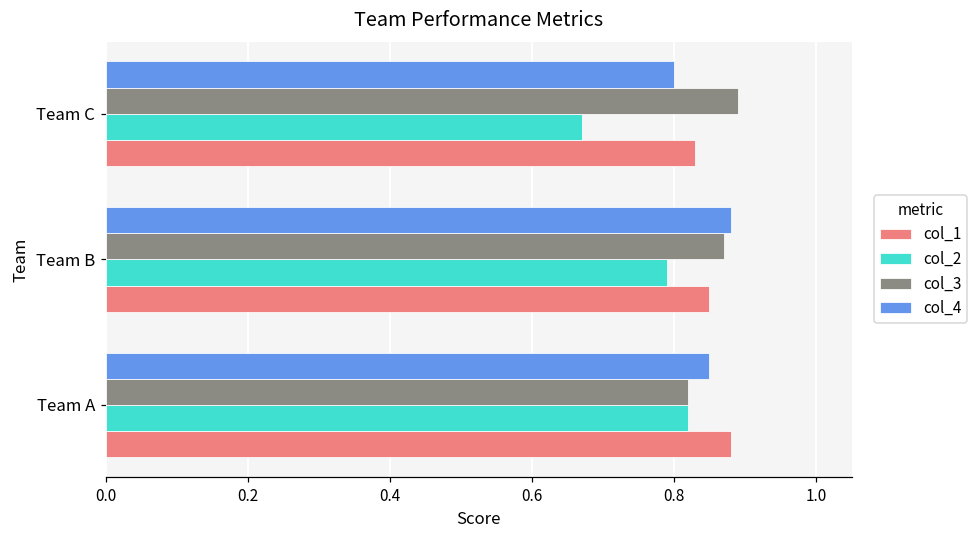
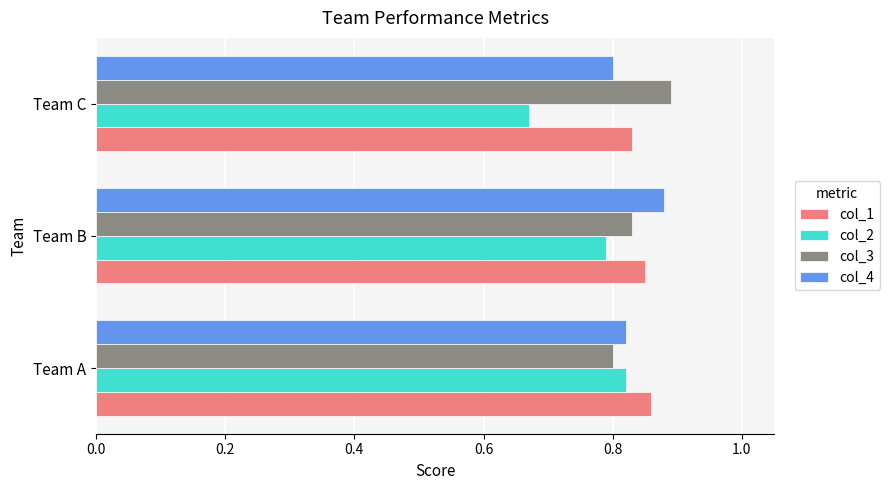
  {
    "col_1": {
      "Team C": 0.83,
      "Team B": 0.85,
-     "Team A": 0.88
+     "Team A": 0.86
    },
    "col_2": {
      "Team C": 0.67,
      "Team B": 0.79,
      "Team A": 0.82
    },
    "col_3": {
      "Team C": 0.89,
-     "Team B": 0.87,
-     "Team A": 0.82
+     "Team B": 0.83,
+     "Team A": 0.80
    },
    "col_4": {
      "Team C": 0.80,
      "Team B": 0.88,
-     "Team A": 0.85
+     "Team A": 0.82
    }
  }
